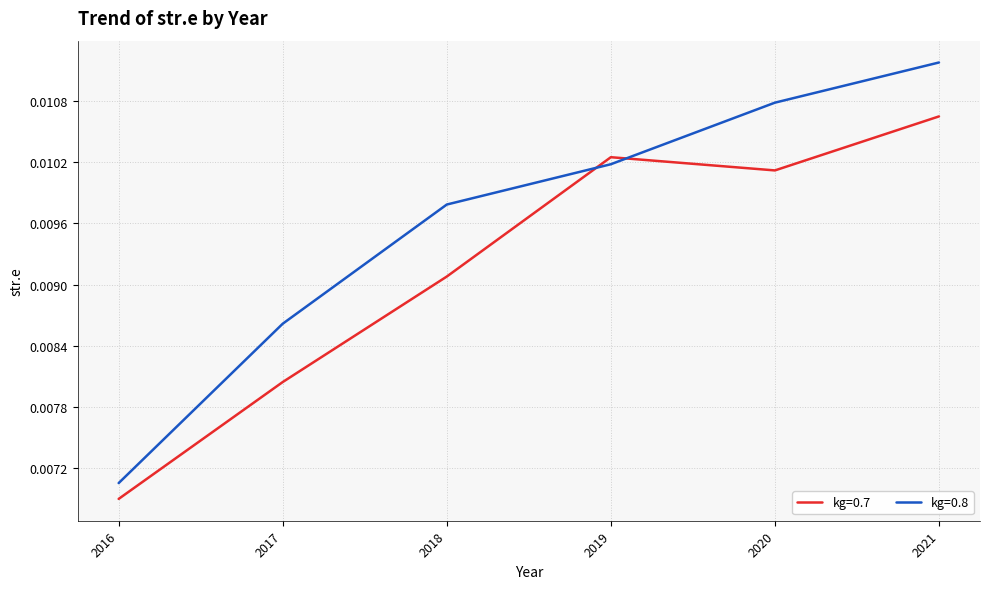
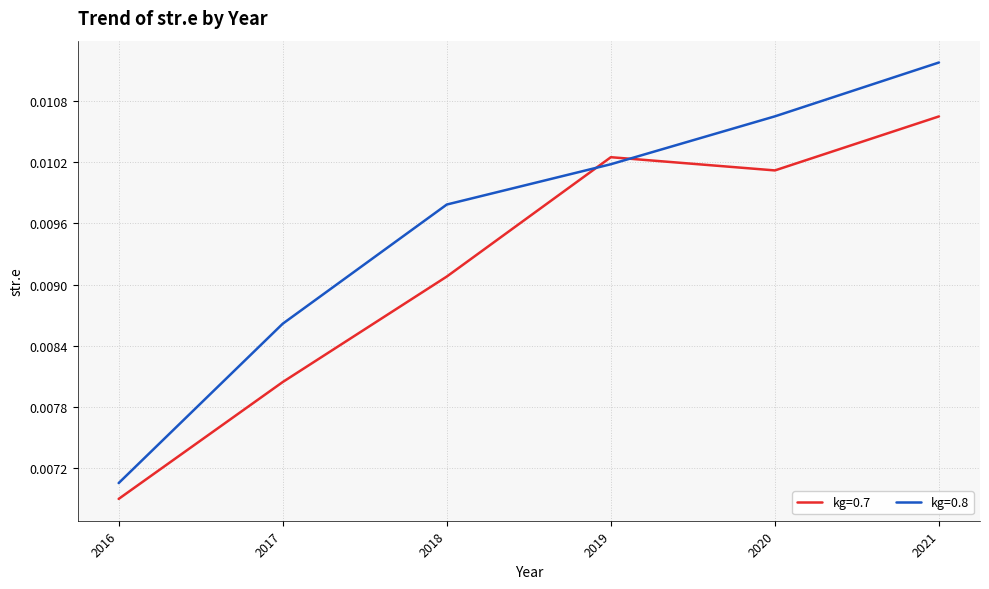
  {
    "kg=0.7": {
      "2016": 0.00690,
      "2017": 0.00805,
      "2018": 0.00908,
      "2019": 0.01025,
      "2020": 0.01012,
      "2021": 0.01065
    },
    "kg=0.8": {
      "2016": 0.00706,
      "2017": 0.00862,
      "2018": 0.00978,
      "2019": 0.01018,
-     "2020": 0.01078,
+     "2020": 0.01065,
      "2021": 0.01117
    }
  }
